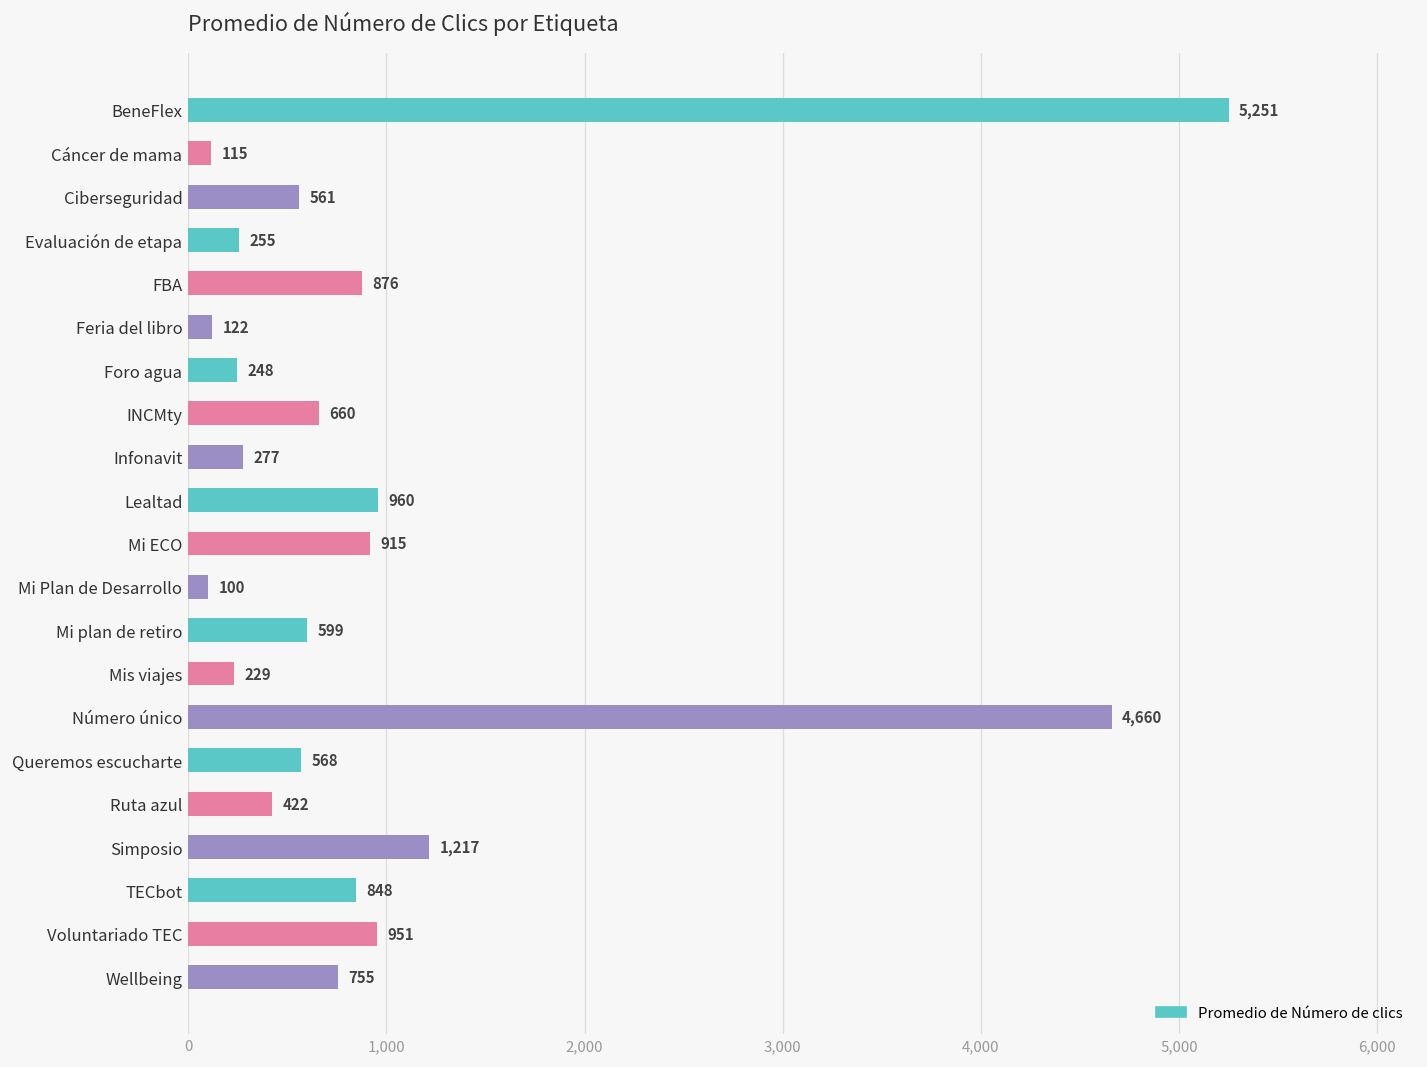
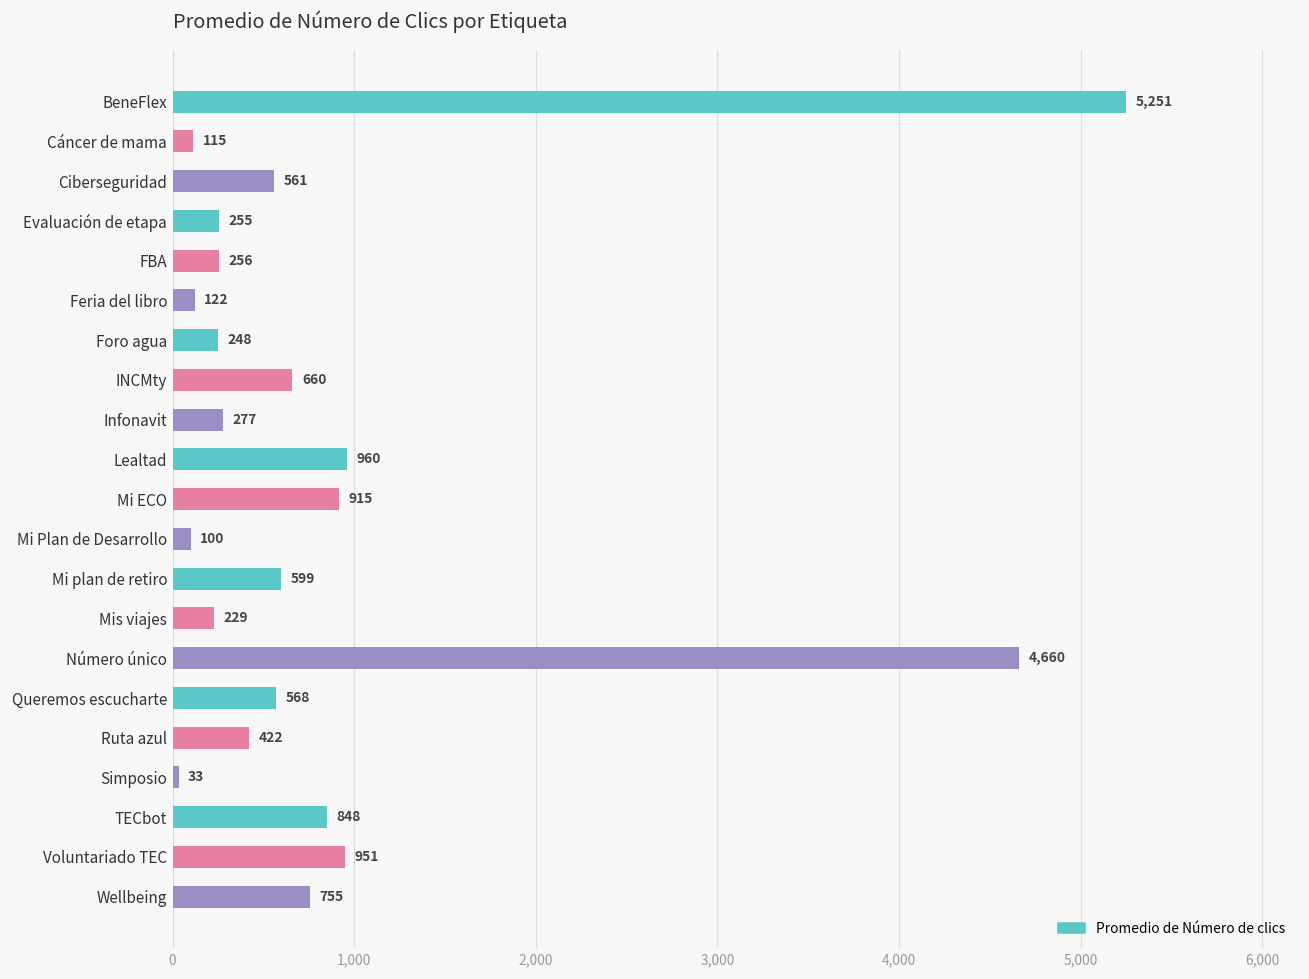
  {
    "BeneFlex": "5,251",
    "Cáncer de mama": "115",
    "Ciberseguridad": "561",
    "Evaluación de etapa": "255",
-   "FBA": "876",
+   "FBA": "256",
    "Feria del libro": "122",
    "Foro agua": "248",
    "INCMty": "660",
    "Infonavit": "277",
    "Lealtad": "960",
    "Mi ECO": "915",
    "Mi Plan de Desarrollo": "100",
    "Mi plan de retiro": "599",
    "Mis viajes": "229",
    "Número único": "4,660",
    "Queremos escucharte": "568",
    "Ruta azul": "422",
-   "Simposio": "1,217",
+   "Simposio": "33",
    "TECbot": "848",
    "Voluntariado TEC": "951",
    "Wellbeing": "755"
  }
